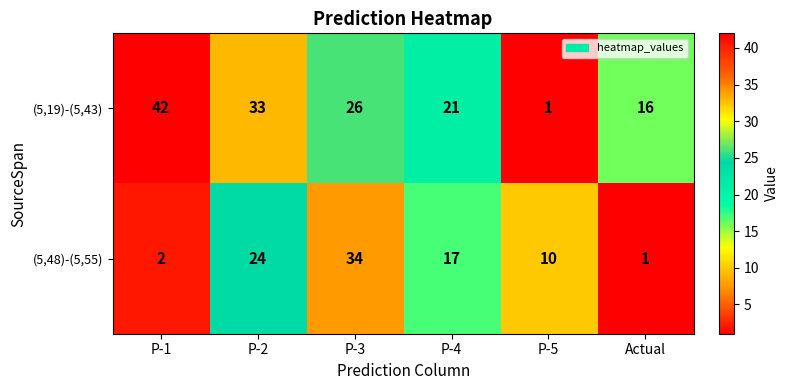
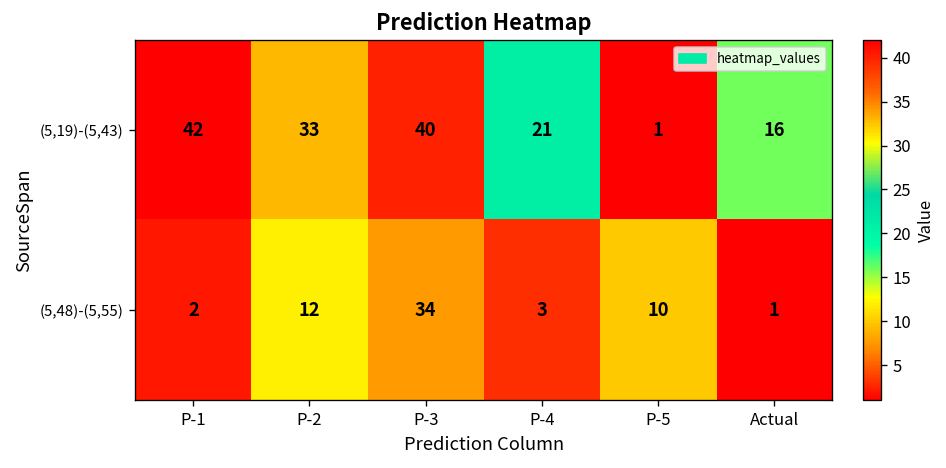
  {
    "(5,19)-(5,43)": {
      "P-1": 42,
      "P-2": 33,
-     "P-3": 26,
+     "P-3": 40,
      "P-4": 21,
      "P-5": 1,
      "Actual": 16
    },
    "(5,48)-(5,55)": {
      "P-1": 2,
-     "P-2": 24,
+     "P-2": 12,
      "P-3": 34,
-     "P-4": 17,
+     "P-4": 3,
      "P-5": 10,
      "Actual": 1
    }
  }
